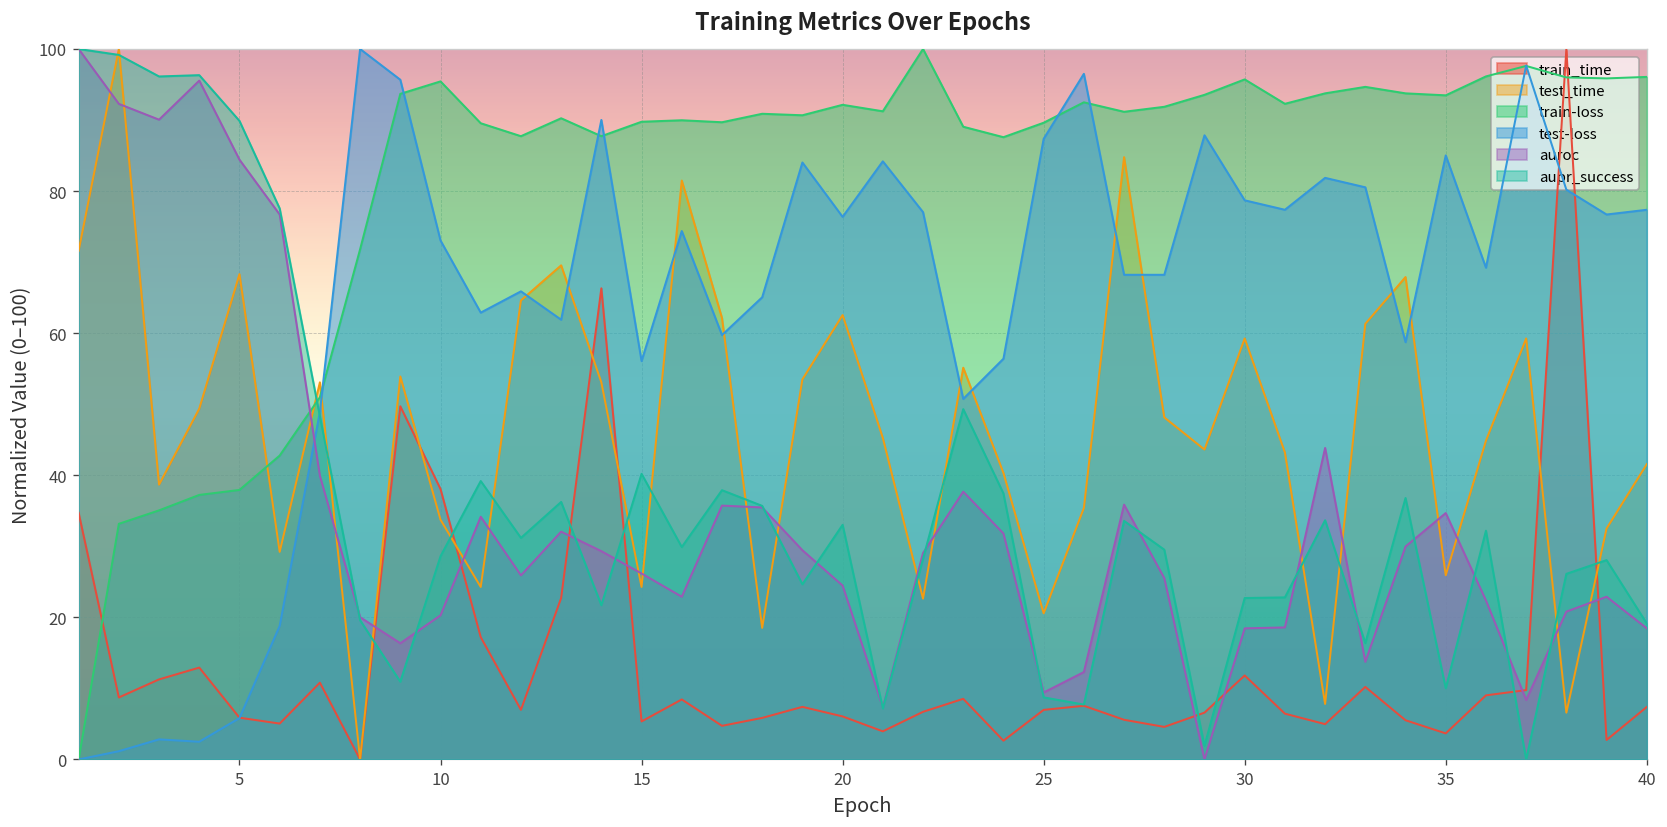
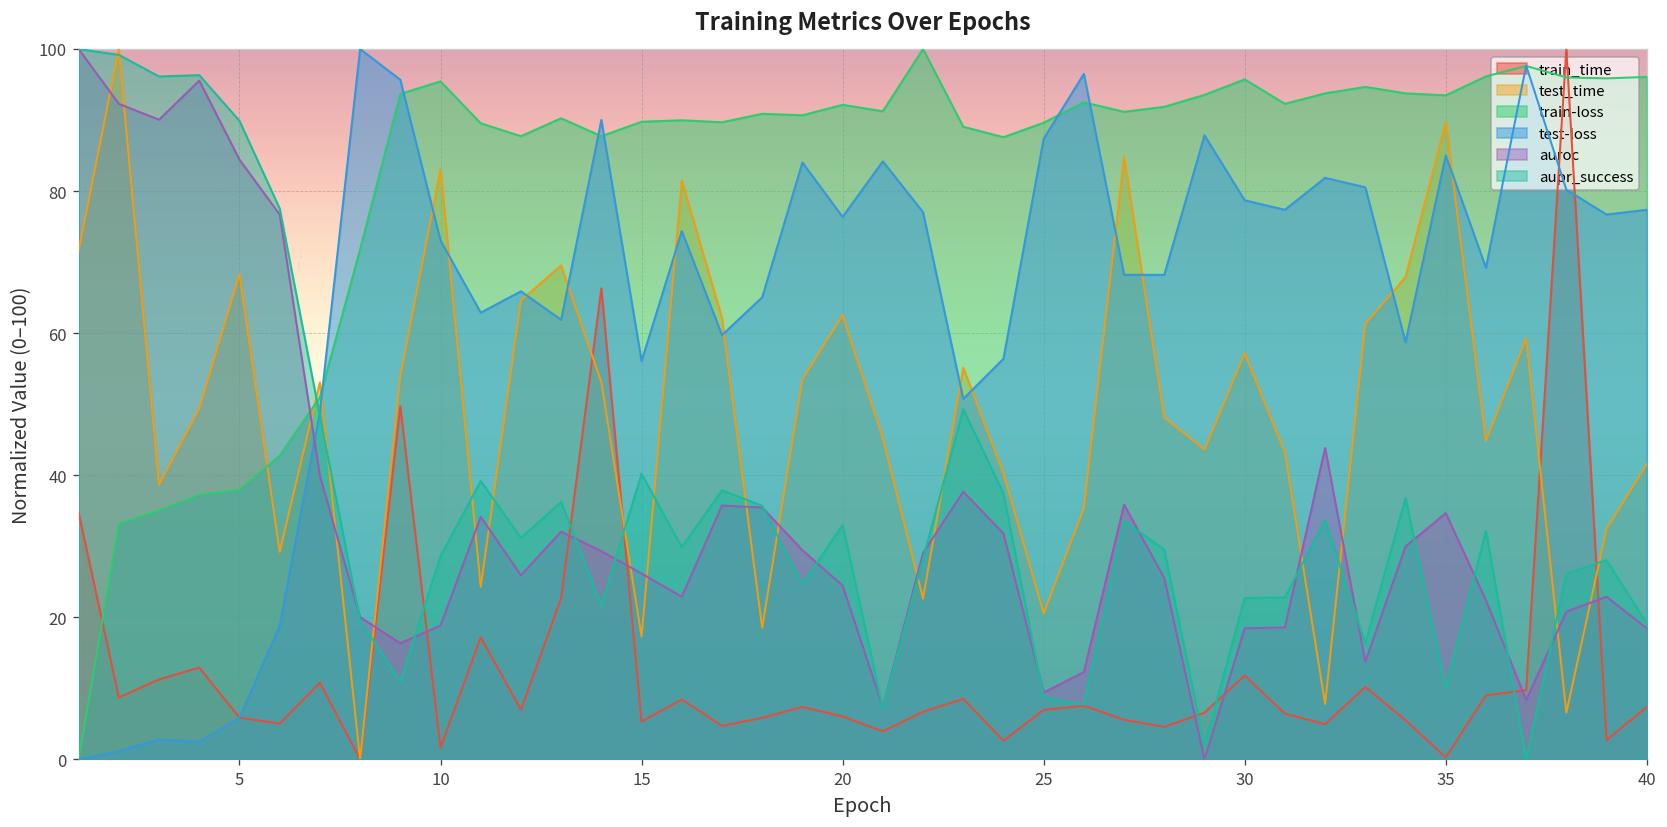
  {
    "train_time": {
-     "10": 38,
+     "10": 2,
      "15": 5,
      "20": 6,
      "25": 7,
      "30": 12,
-     "35": 4,
+     "35": 0,
      "40": 7
    },
    "test_time": {
      "5": 68,
-     "10": 34,
-     "15": 24,
+     "10": 83,
+     "15": 17,
      "20": 63,
      "25": 21,
-     "30": 59,
-     "35": 26,
+     "30": 57,
+     "35": 90,
      "40": 42
    },
    "auroc": {
      "5": 84,
-     "10": 20,
+     "10": 19,
      "15": 26,
      "20": 24,
      "25": 9,
      "30": 18,
      "35": 35,
      "40": 18
    }
  }
